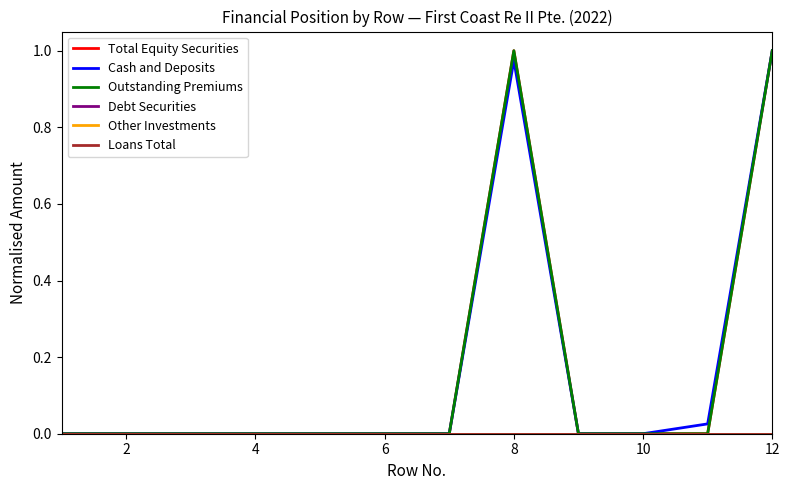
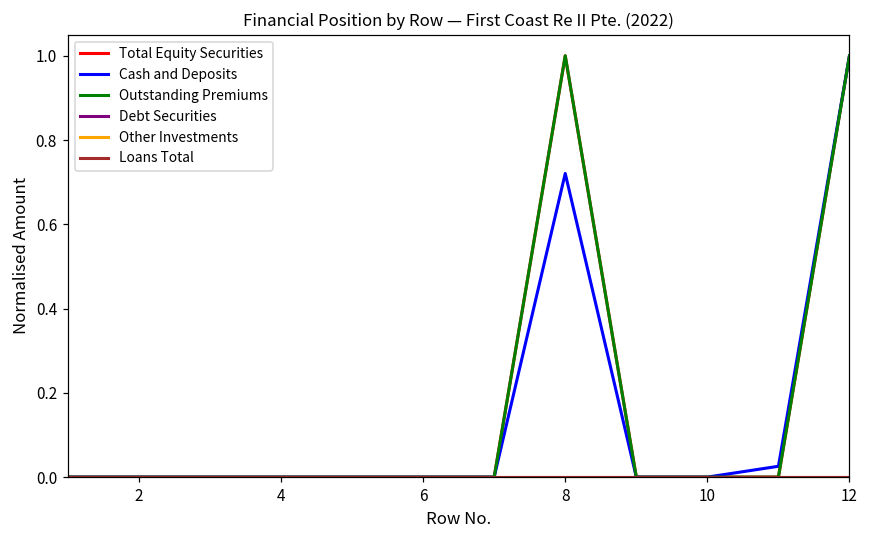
  {
    "Outstanding Premiums": {
      "8": 1.00
    },
    "Cash and Deposits": {
-     "8": 0.97
+     "8": 0.72
    },
    "Loans Total": {
      "8": 0.00,
      "12": 0.00
    }
  }
